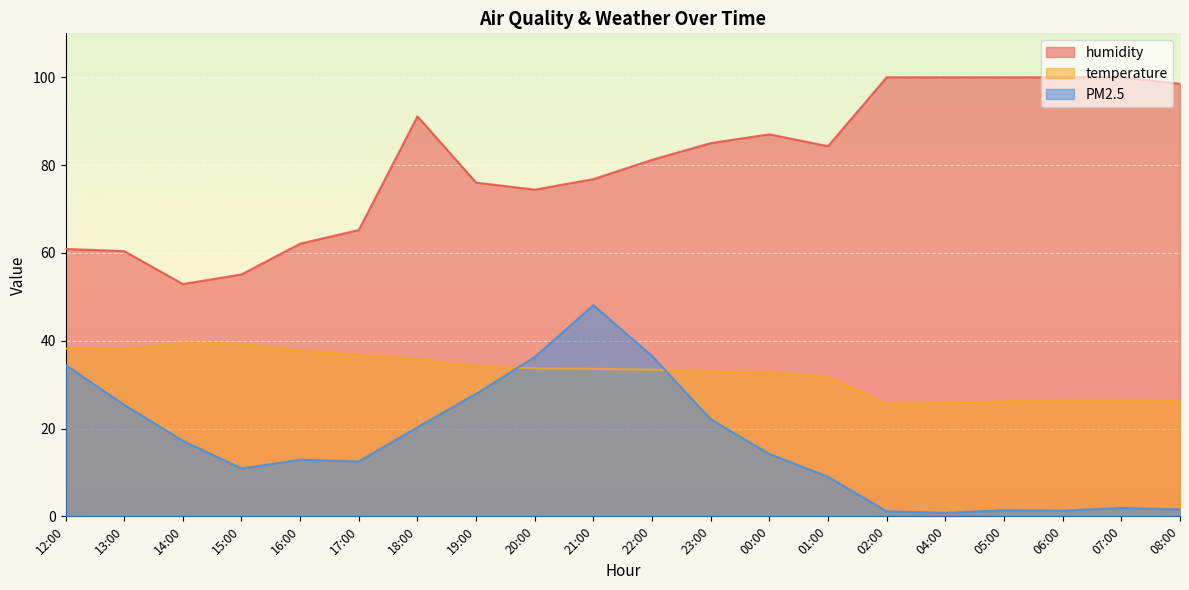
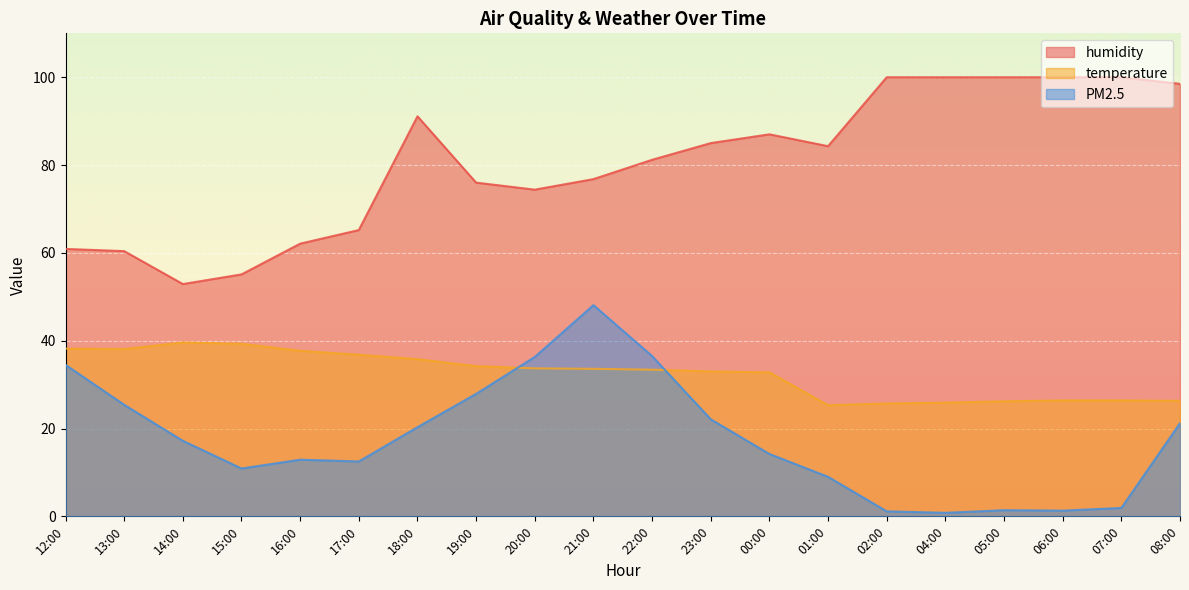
  {
    "humidity": {
      "12:00": 61,
      "13:00": 60,
      "14:00": 53,
      "15:00": 55,
      "16:00": 62,
      "17:00": 65,
      "18:00": 91,
      "19:00": 76,
      "20:00": 74,
      "21:00": 77,
      "22:00": 81,
      "23:00": 85,
      "00:00": 87,
      "01:00": 84,
      "02:00": 100,
      "04:00": 100,
      "05:00": 100,
      "08:00": 99
    },
    "temperature": {
      "12:00": 38,
      "13:00": 38,
      "14:00": 40,
      "15:00": 39,
      "16:00": 38,
      "17:00": 37,
      "18:00": 36,
      "19:00": 34,
      "20:00": 34,
      "21:00": 34,
      "22:00": 33,
      "23:00": 33,
      "00:00": 33,
-     "01:00": 32,
+     "01:00": 25,
      "02:00": 26,
      "04:00": 26,
      "05:00": 26,
      "06:00": 26,
      "07:00": 26,
      "08:00": 26
    },
    "PM2.5": {
      "12:00": 35,
      "13:00": 25,
      "14:00": 17,
      "15:00": 11,
      "16:00": 13,
      "17:00": 13,
      "18:00": 20,
      "19:00": 28,
      "20:00": 36,
      "21:00": 48,
      "22:00": 37,
      "23:00": 22,
      "00:00": 14,
      "01:00": 9,
      "02:00": 1,
      "04:00": 1,
      "05:00": 1,
      "06:00": 1,
      "07:00": 2,
-     "08:00": 2
+     "08:00": 21
    }
  }
